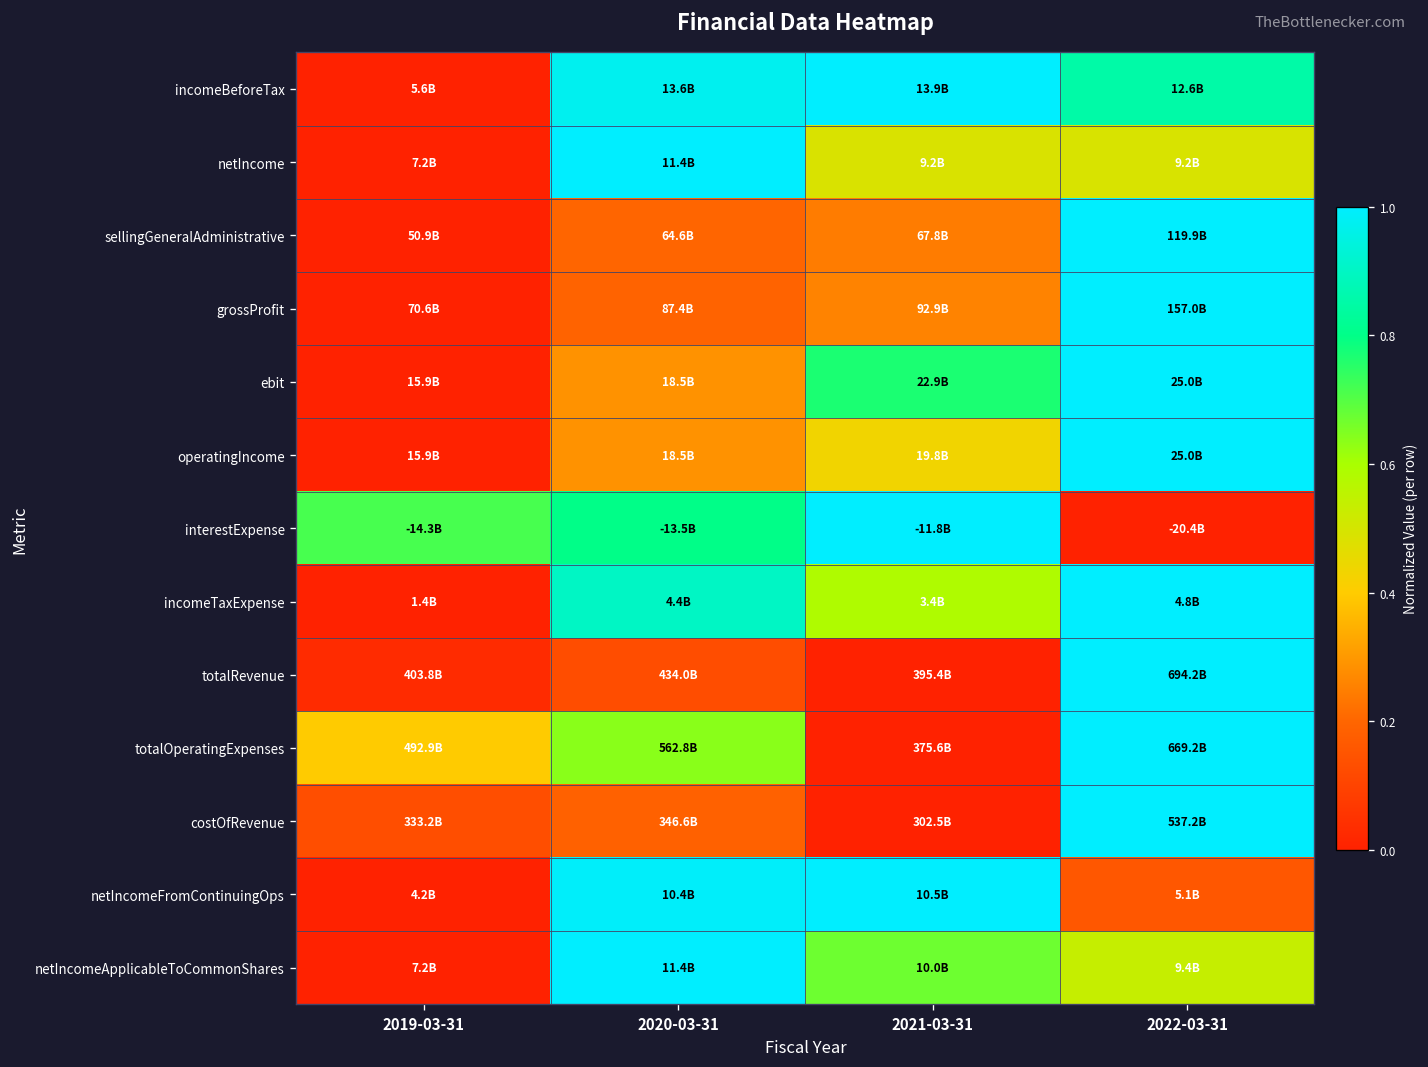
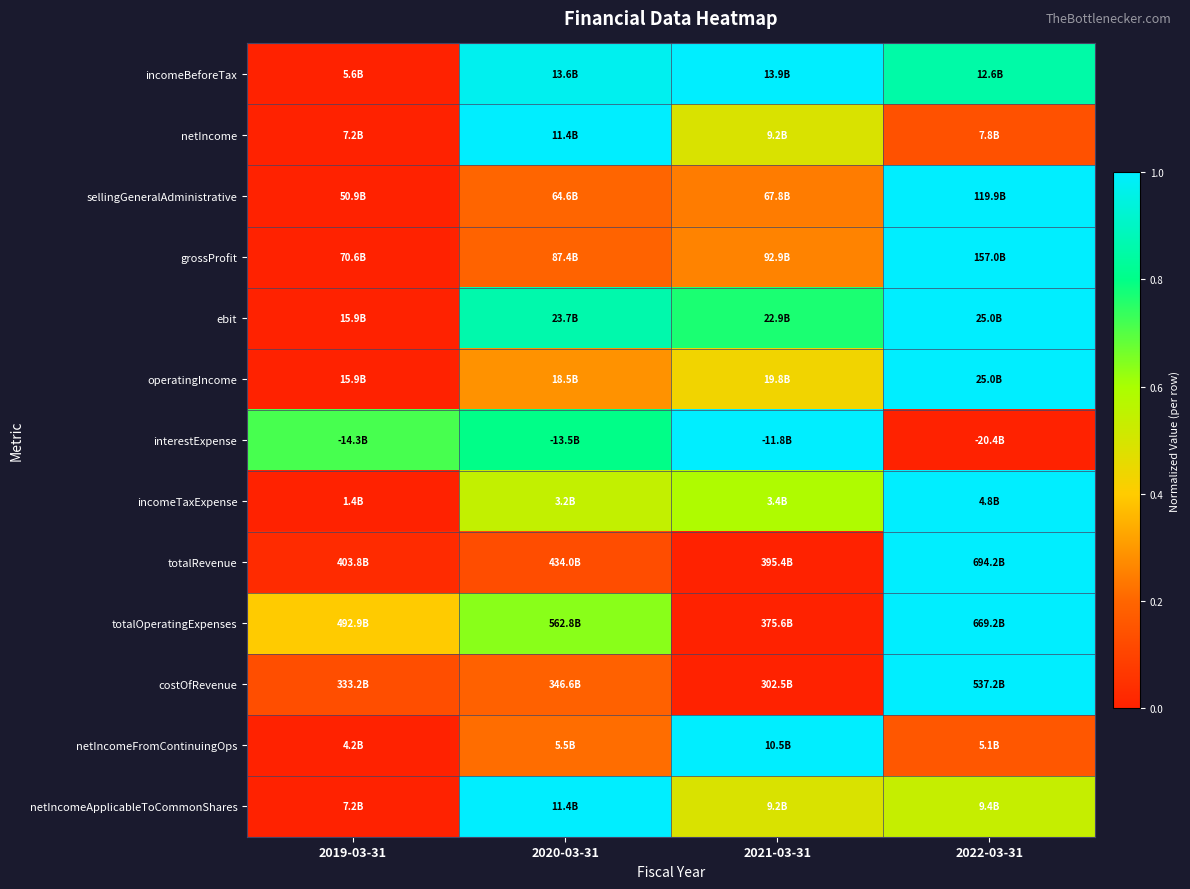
  {
    "incomeBeforeTax": {
      "2019-03-31": "5.6B",
      "2020-03-31": "13.6B",
      "2021-03-31": "13.9B",
      "2022-03-31": "12.6B"
    },
    "netIncome": {
      "2019-03-31": "7.2B",
      "2020-03-31": "11.4B",
      "2021-03-31": "9.2B",
-     "2022-03-31": "9.2B"
+     "2022-03-31": "7.8B"
    },
    "sellingGeneralAdministrative": {
      "2019-03-31": "50.9B",
      "2020-03-31": "64.6B",
      "2021-03-31": "67.8B",
      "2022-03-31": "119.9B"
    },
    "grossProfit": {
      "2019-03-31": "70.6B",
      "2020-03-31": "87.4B",
      "2021-03-31": "92.9B",
      "2022-03-31": "157.0B"
    },
    "ebit": {
      "2019-03-31": "15.9B",
-     "2020-03-31": "18.5B",
+     "2020-03-31": "23.7B",
      "2021-03-31": "22.9B",
      "2022-03-31": "25.0B"
    },
    "operatingIncome": {
      "2019-03-31": "15.9B",
      "2020-03-31": "18.5B",
      "2021-03-31": "19.8B",
      "2022-03-31": "25.0B"
    },
    "interestExpense": {
      "2019-03-31": "-14.3B",
      "2020-03-31": "-13.5B",
      "2021-03-31": "-11.8B",
      "2022-03-31": "-20.4B"
    },
    "incomeTaxExpense": {
      "2019-03-31": "1.4B",
-     "2020-03-31": "4.4B",
+     "2020-03-31": "3.2B",
      "2021-03-31": "3.4B",
      "2022-03-31": "4.8B"
    },
    "totalRevenue": {
      "2019-03-31": "403.8B",
      "2020-03-31": "434.0B",
      "2021-03-31": "395.4B",
      "2022-03-31": "694.2B"
    },
    "totalOperatingExpenses": {
      "2019-03-31": "492.9B",
      "2020-03-31": "562.8B",
      "2021-03-31": "375.6B",
      "2022-03-31": "669.2B"
    },
    "costOfRevenue": {
      "2019-03-31": "333.2B",
      "2020-03-31": "346.6B",
      "2021-03-31": "302.5B",
      "2022-03-31": "537.2B"
    },
    "netIncomeFromContinuingOps": {
      "2019-03-31": "4.2B",
-     "2020-03-31": "10.4B",
+     "2020-03-31": "5.5B",
      "2021-03-31": "10.5B",
      "2022-03-31": "5.1B"
    },
    "netIncomeApplicableToCommonShares": {
      "2019-03-31": "7.2B",
      "2020-03-31": "11.4B",
-     "2021-03-31": "10.0B",
+     "2021-03-31": "9.2B",
      "2022-03-31": "9.4B"
    }
  }
